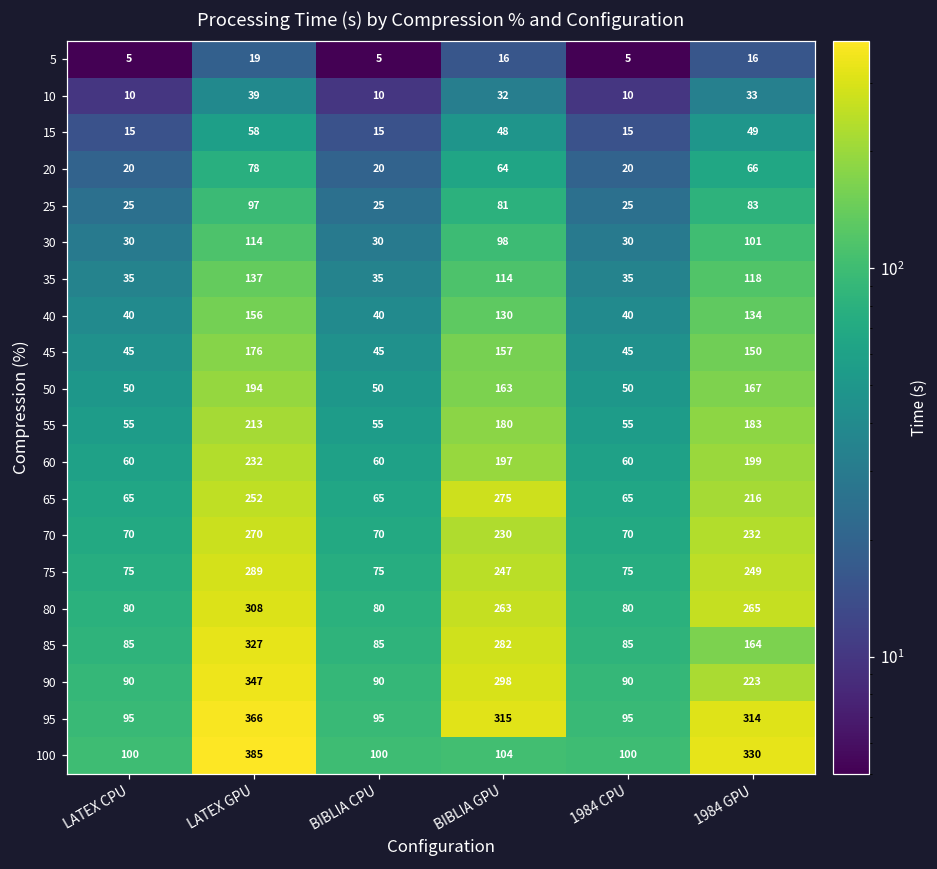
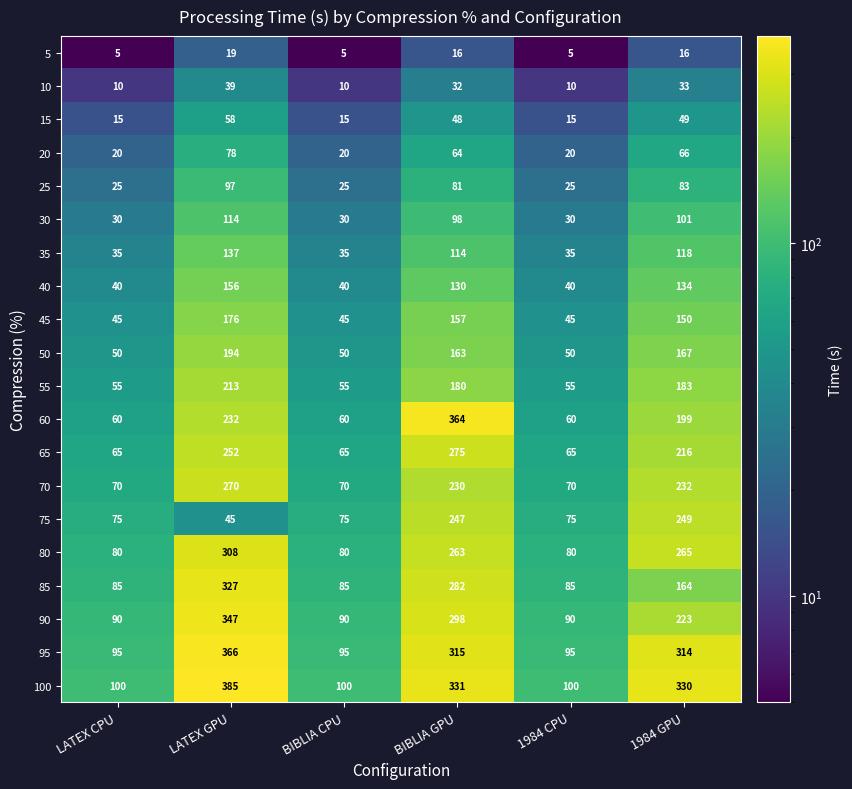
  {
    "5": {
      "LATEX CPU": 5,
      "LATEX GPU": 19,
      "BIBLIA CPU": 5,
      "BIBLIA GPU": 16,
      "1984 CPU": 5,
      "1984 GPU": 16
    },
    "10": {
      "LATEX CPU": 10,
      "LATEX GPU": 39,
      "BIBLIA CPU": 10,
      "BIBLIA GPU": 32,
      "1984 CPU": 10,
      "1984 GPU": 33
    },
    "15": {
      "LATEX CPU": 15,
      "LATEX GPU": 58,
      "BIBLIA CPU": 15,
      "BIBLIA GPU": 48,
      "1984 CPU": 15,
      "1984 GPU": 49
    },
    "20": {
      "LATEX CPU": 20,
      "LATEX GPU": 78,
      "BIBLIA CPU": 20,
      "BIBLIA GPU": 64,
      "1984 CPU": 20,
      "1984 GPU": 66
    },
    "25": {
      "LATEX CPU": 25,
      "LATEX GPU": 97,
      "BIBLIA CPU": 25,
      "BIBLIA GPU": 81,
      "1984 CPU": 25,
      "1984 GPU": 83
    },
    "30": {
      "LATEX CPU": 30,
      "LATEX GPU": 114,
      "BIBLIA CPU": 30,
      "BIBLIA GPU": 98,
      "1984 CPU": 30,
      "1984 GPU": 101
    },
    "35": {
      "LATEX CPU": 35,
      "LATEX GPU": 137,
      "BIBLIA CPU": 35,
      "BIBLIA GPU": 114,
      "1984 CPU": 35,
      "1984 GPU": 118
    },
    "40": {
      "LATEX CPU": 40,
      "LATEX GPU": 156,
      "BIBLIA CPU": 40,
      "BIBLIA GPU": 130,
      "1984 CPU": 40,
      "1984 GPU": 134
    },
    "45": {
      "LATEX CPU": 45,
      "LATEX GPU": 176,
      "BIBLIA CPU": 45,
      "BIBLIA GPU": 157,
      "1984 CPU": 45,
      "1984 GPU": 150
    },
    "50": {
      "LATEX CPU": 50,
      "LATEX GPU": 194,
      "BIBLIA CPU": 50,
      "BIBLIA GPU": 163,
      "1984 CPU": 50,
      "1984 GPU": 167
    },
    "55": {
      "LATEX CPU": 55,
      "LATEX GPU": 213,
      "BIBLIA CPU": 55,
      "BIBLIA GPU": 180,
      "1984 CPU": 55,
      "1984 GPU": 183
    },
    "60": {
      "LATEX CPU": 60,
      "LATEX GPU": 232,
      "BIBLIA CPU": 60,
-     "BIBLIA GPU": 197,
+     "BIBLIA GPU": 364,
      "1984 CPU": 60,
      "1984 GPU": 199
    },
    "65": {
      "LATEX CPU": 65,
      "LATEX GPU": 252,
      "BIBLIA CPU": 65,
      "BIBLIA GPU": 275,
      "1984 CPU": 65,
      "1984 GPU": 216
    },
    "70": {
      "LATEX CPU": 70,
      "LATEX GPU": 270,
      "BIBLIA CPU": 70,
      "BIBLIA GPU": 230,
      "1984 CPU": 70,
      "1984 GPU": 232
    },
    "75": {
      "LATEX CPU": 75,
-     "LATEX GPU": 289,
+     "LATEX GPU": 45,
      "BIBLIA CPU": 75,
      "BIBLIA GPU": 247,
      "1984 CPU": 75,
      "1984 GPU": 249
    },
    "80": {
      "LATEX CPU": 80,
      "LATEX GPU": 308,
      "BIBLIA CPU": 80,
      "BIBLIA GPU": 263,
      "1984 CPU": 80,
      "1984 GPU": 265
    },
    "85": {
      "LATEX CPU": 85,
      "LATEX GPU": 327,
      "BIBLIA CPU": 85,
      "BIBLIA GPU": 282,
      "1984 CPU": 85,
      "1984 GPU": 164
    },
    "90": {
      "LATEX CPU": 90,
      "LATEX GPU": 347,
      "BIBLIA CPU": 90,
      "BIBLIA GPU": 298,
      "1984 CPU": 90,
      "1984 GPU": 223
    },
    "95": {
      "LATEX CPU": 95,
      "LATEX GPU": 366,
      "BIBLIA CPU": 95,
      "BIBLIA GPU": 315,
      "1984 CPU": 95,
      "1984 GPU": 314
    },
    "100": {
      "LATEX CPU": 100,
      "LATEX GPU": 385,
      "BIBLIA CPU": 100,
-     "BIBLIA GPU": 104,
+     "BIBLIA GPU": 331,
      "1984 CPU": 100,
      "1984 GPU": 330
    }
  }
